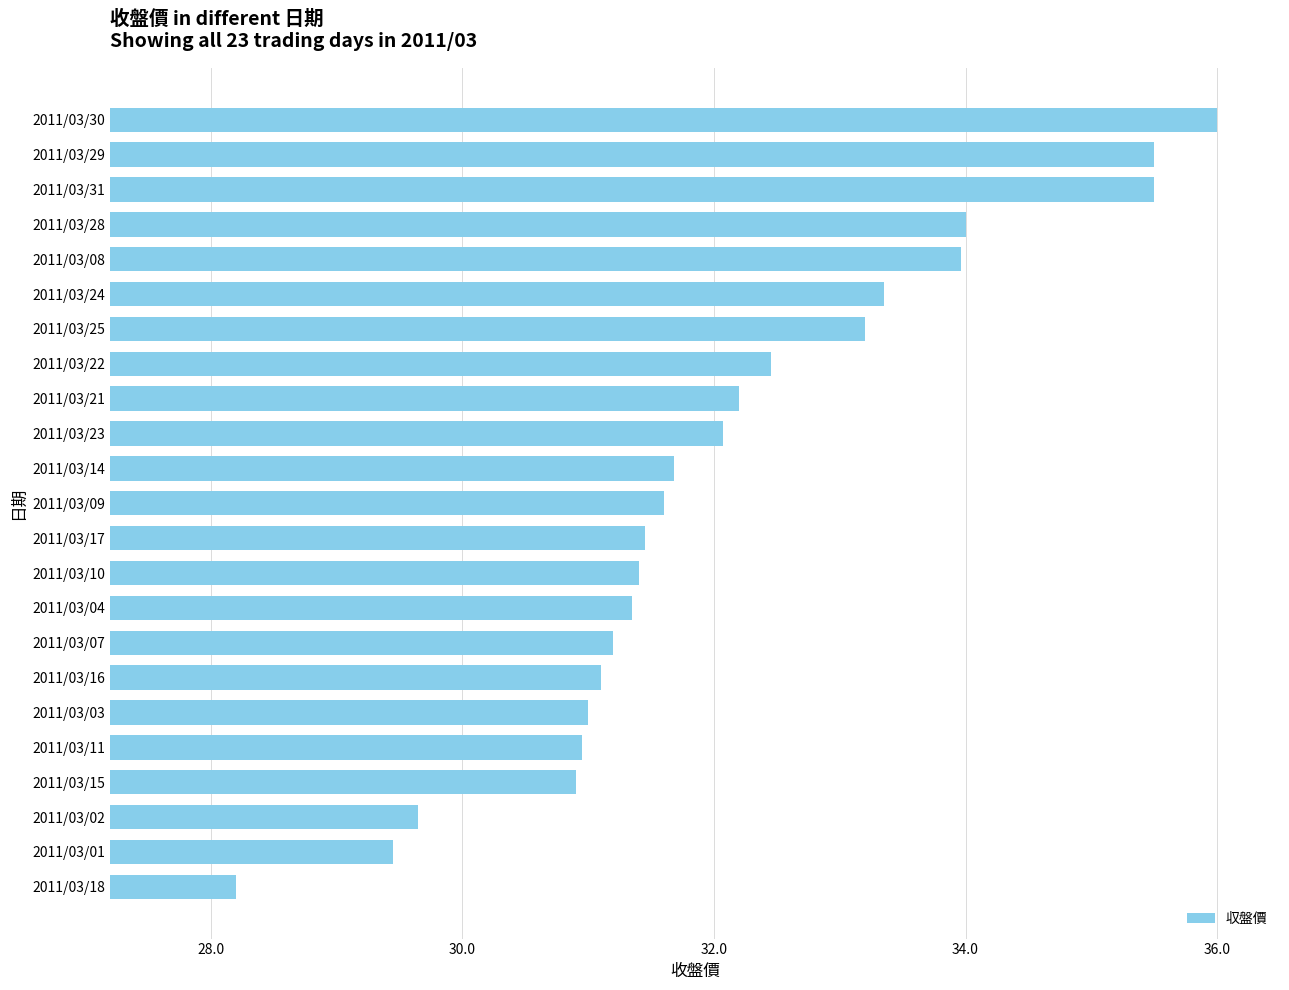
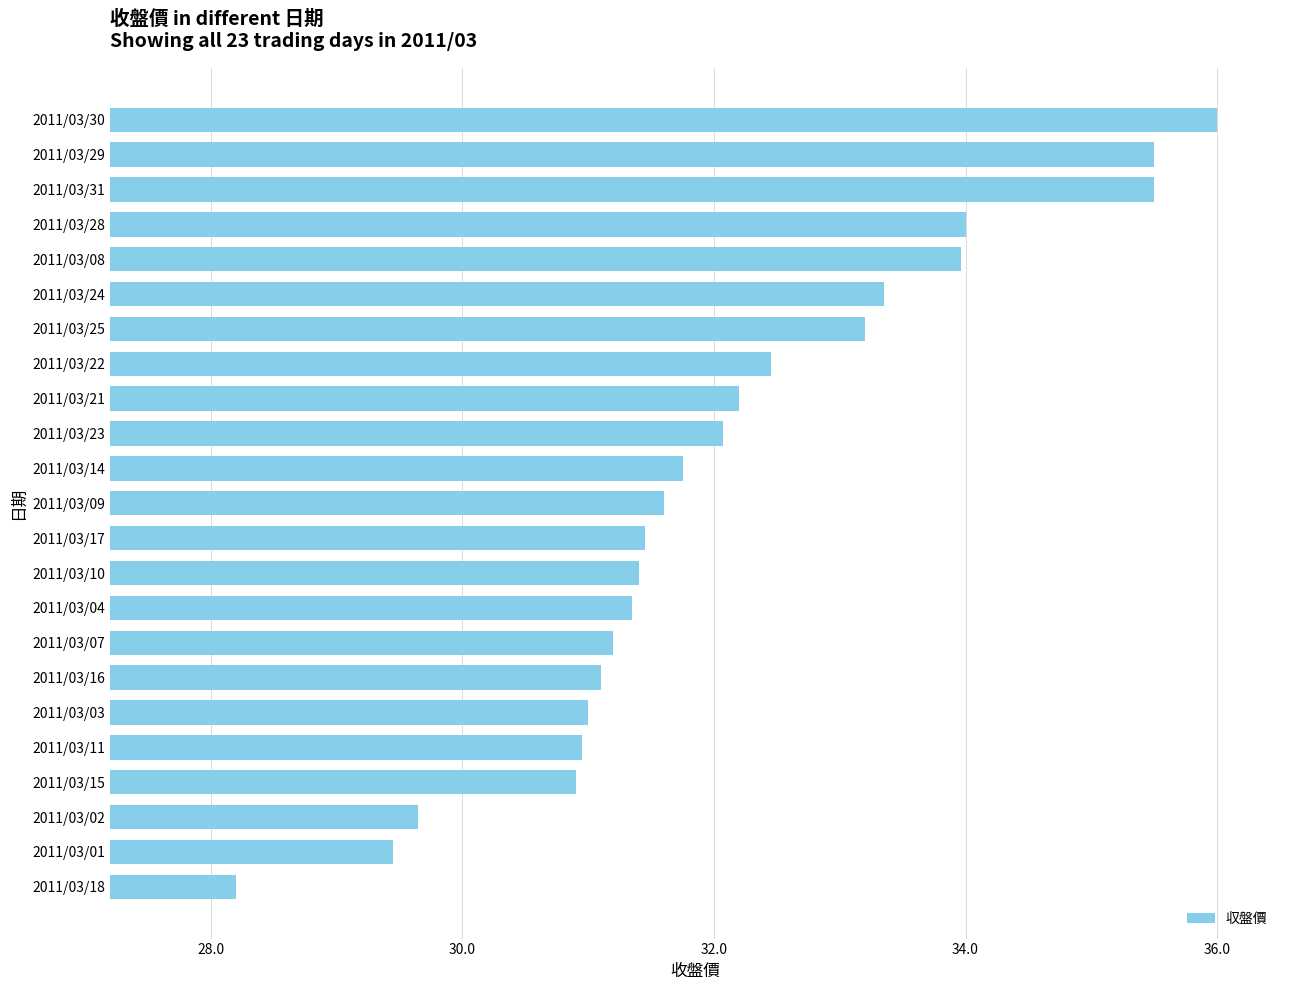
  {
    "2011/03/30": 36.00,
    "2011/03/29": 35.50,
    "2011/03/31": 35.50,
    "2011/03/28": 34.00,
    "2011/03/08": 33.96,
    "2011/03/24": 33.35,
    "2011/03/25": 33.20,
    "2011/03/22": 32.45,
    "2011/03/21": 32.20,
    "2011/03/23": 32.07,
-   "2011/03/14": 31.68,
+   "2011/03/14": 31.75,
    "2011/03/09": 31.60,
    "2011/03/17": 31.45,
    "2011/03/10": 31.40,
    "2011/03/04": 31.35,
    "2011/03/07": 31.20,
    "2011/03/16": 31.10,
    "2011/03/03": 31.00,
    "2011/03/11": 30.95,
    "2011/03/15": 30.90,
    "2011/03/02": 29.65,
    "2011/03/01": 29.45,
    "2011/03/18": 28.20
  }
